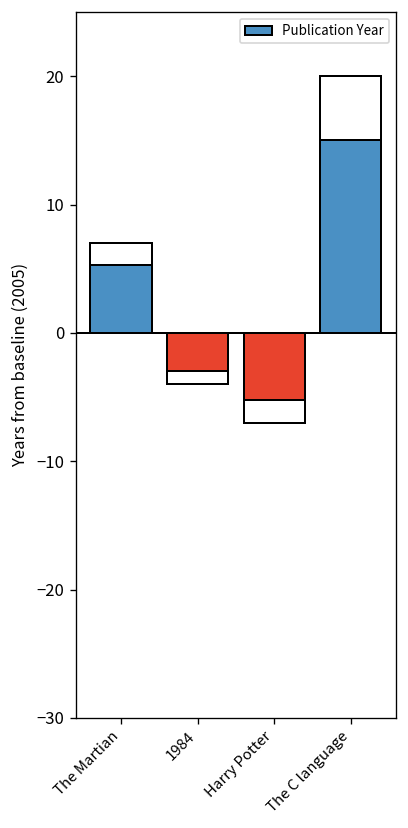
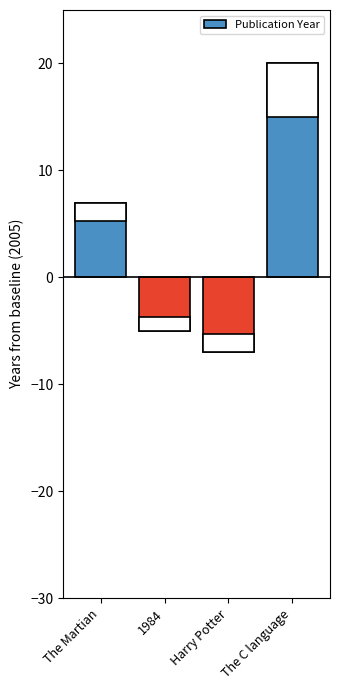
  {
    "Publication Year": {
      "The Martian": 7.0,
-     "1984": -4.0,
+     "1984": -5.0,
      "Harry Potter": -7.0,
      "The C language": 20.0
    }
  }
